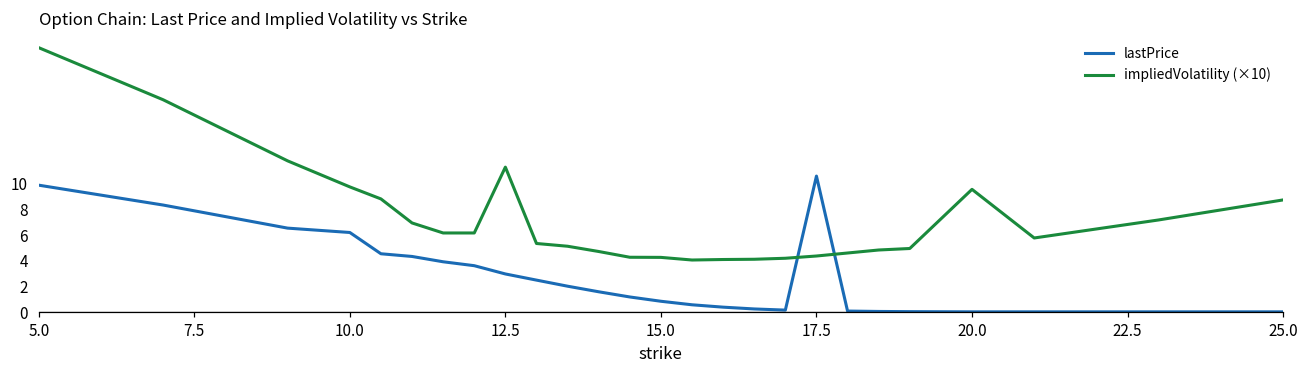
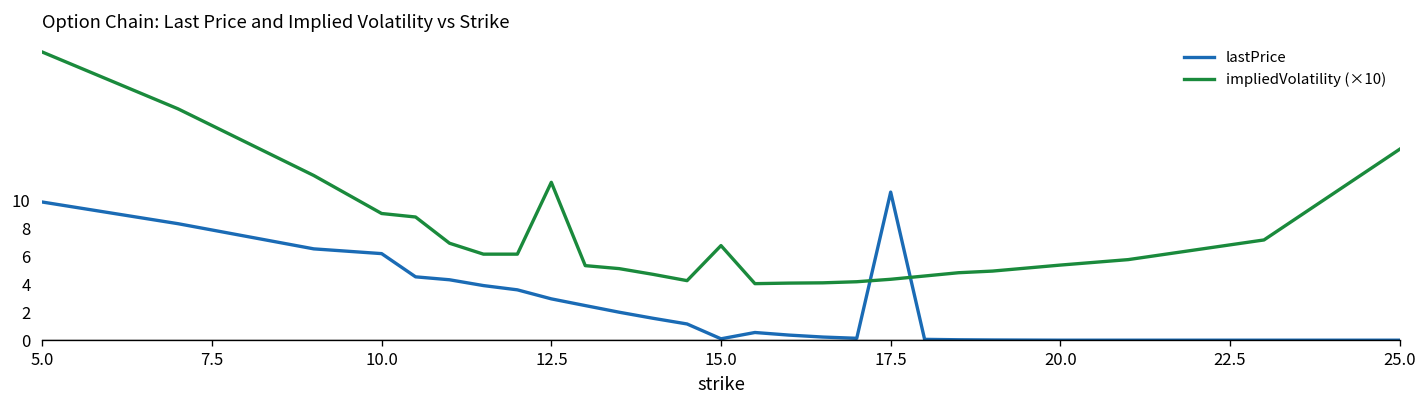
  {
    "lastPrice": {
      "5.0": 9.9,
      "10.0": 6.2,
      "12.5": 3.0,
-     "15.0": 0.8,
+     "15.0": 0.1,
      "17.5": 10.6,
      "20.0": 0.0,
      "25.0": 0.0
    },
    "impliedVolatility (×10)": {
      "5.0": 20.6,
-     "10.0": 9.8,
+     "10.0": 9.1,
      "12.5": 11.3,
-     "15.0": 4.3,
+     "15.0": 6.8,
      "17.5": 4.4,
-     "20.0": 9.6,
-     "25.0": 8.8
+     "20.0": 5.4,
+     "25.0": 13.7
    }
  }
